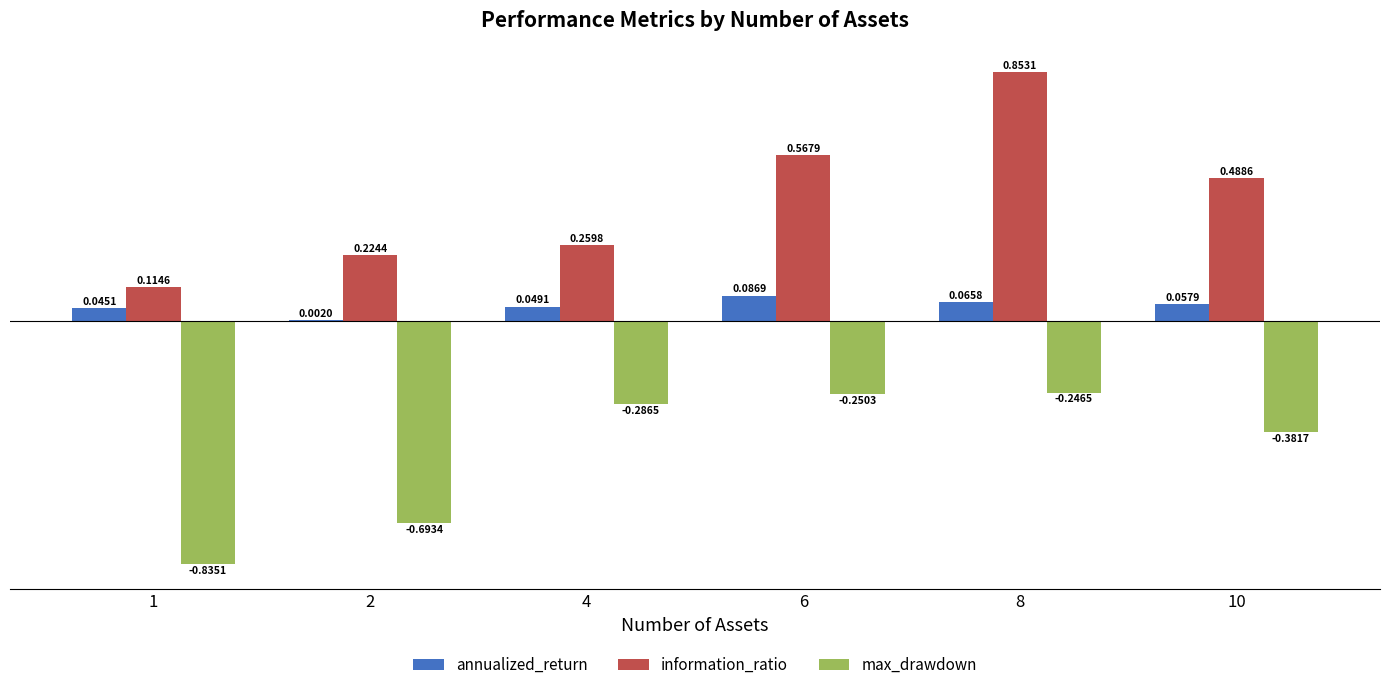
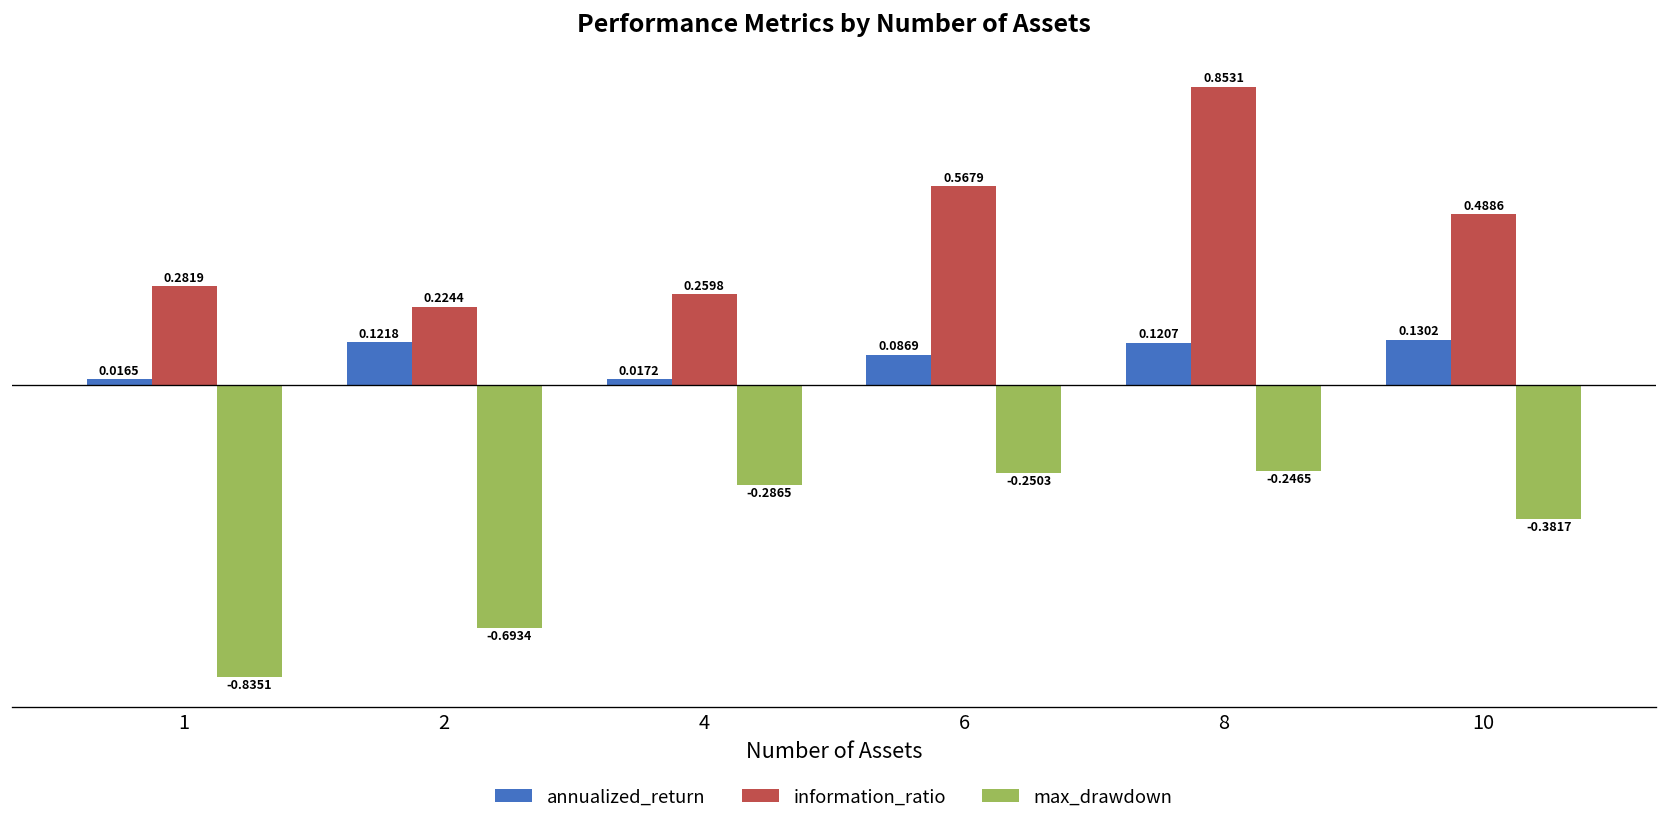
  {
    "annualized_return": {
-     "1": 0.0451,
-     "2": 0.0020,
-     "4": 0.0491,
+     "1": 0.0165,
+     "2": 0.1218,
+     "4": 0.0172,
      "6": 0.0869,
-     "8": 0.0658,
-     "10": 0.0579
+     "8": 0.1207,
+     "10": 0.1302
    },
    "information_ratio": {
-     "1": 0.1146,
+     "1": 0.2819,
      "2": 0.2244,
      "4": 0.2598,
      "6": 0.5679,
      "8": 0.8531,
      "10": 0.4886
    },
    "max_drawdown": {
      "1": -0.8351,
      "2": -0.6934,
      "4": -0.2865,
      "6": -0.2503,
      "8": -0.2465,
      "10": -0.3817
    }
  }
